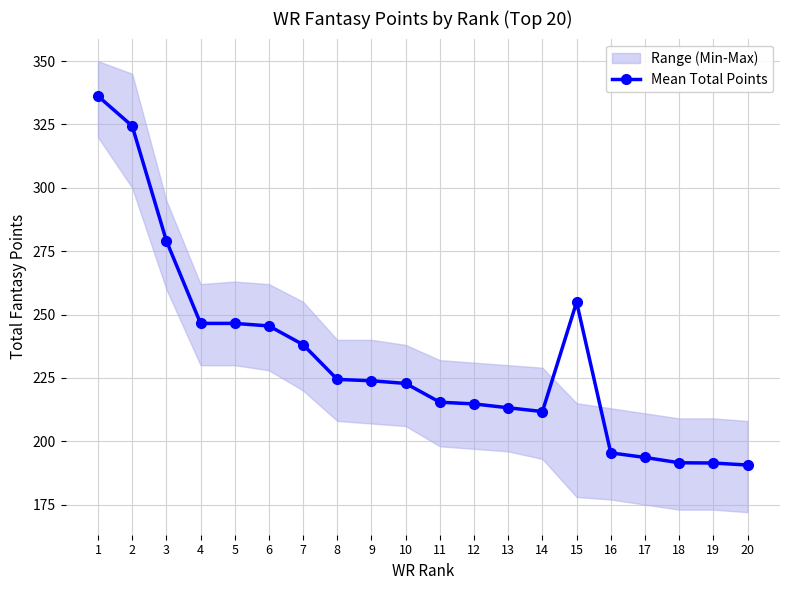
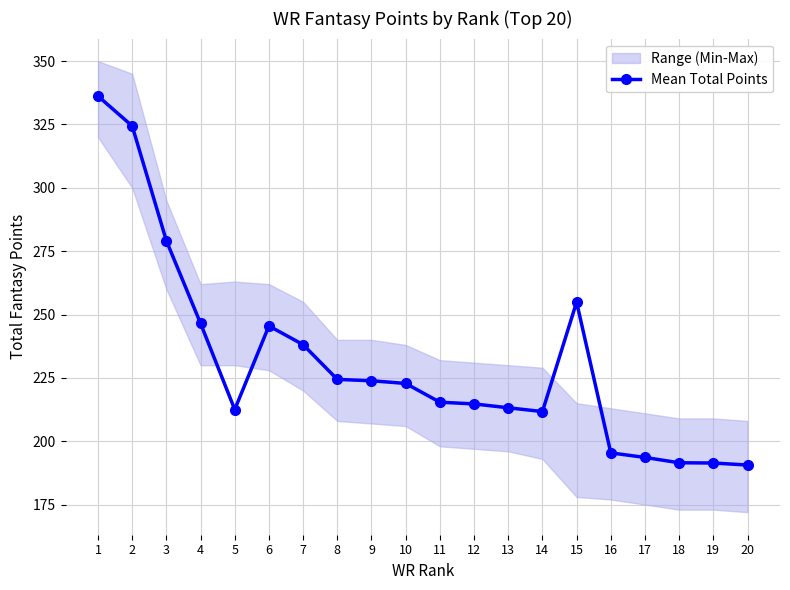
  {
    "Mean Total Points": {
      "1": 336,
      "2": 324,
      "3": 279,
      "4": 247,
-     "5": 247,
+     "5": 213,
      "6": 246,
      "7": 238,
      "8": 224,
      "9": 224,
      "10": 223,
      "11": 215,
      "12": 215,
      "13": 213,
      "14": 212,
      "15": 255,
      "16": 195,
      "17": 194,
      "18": 192,
      "19": 191,
      "20": 191
    }
  }
